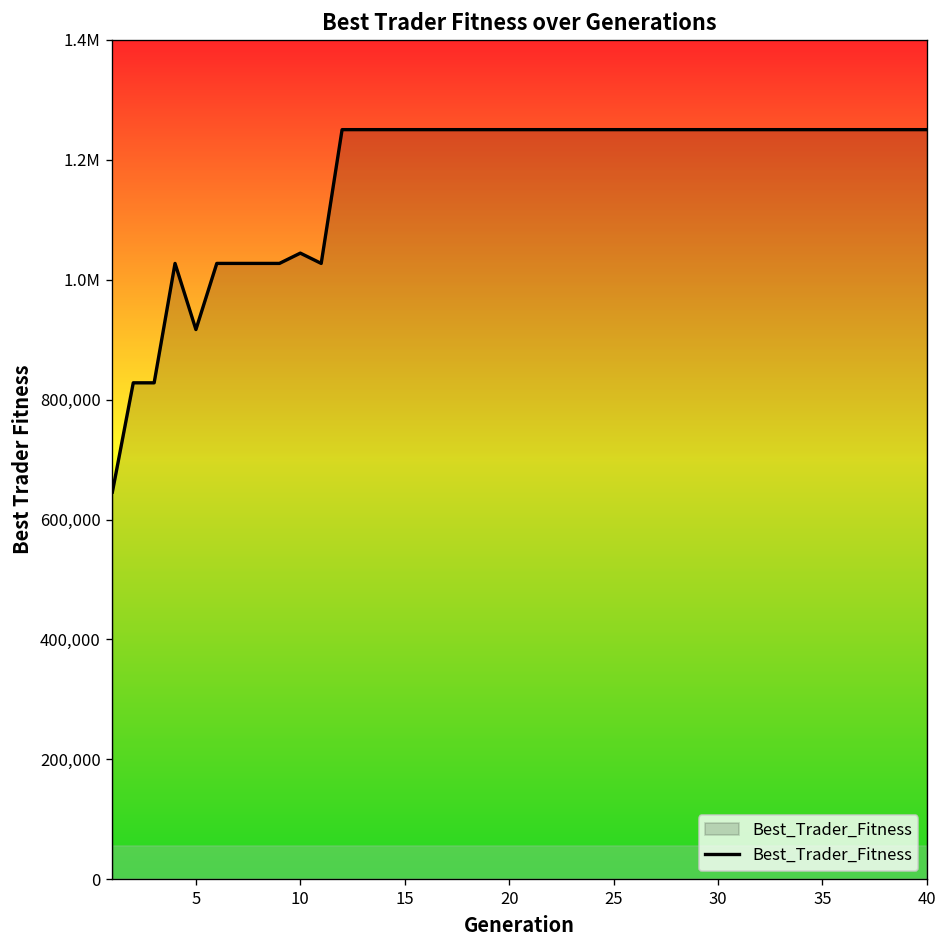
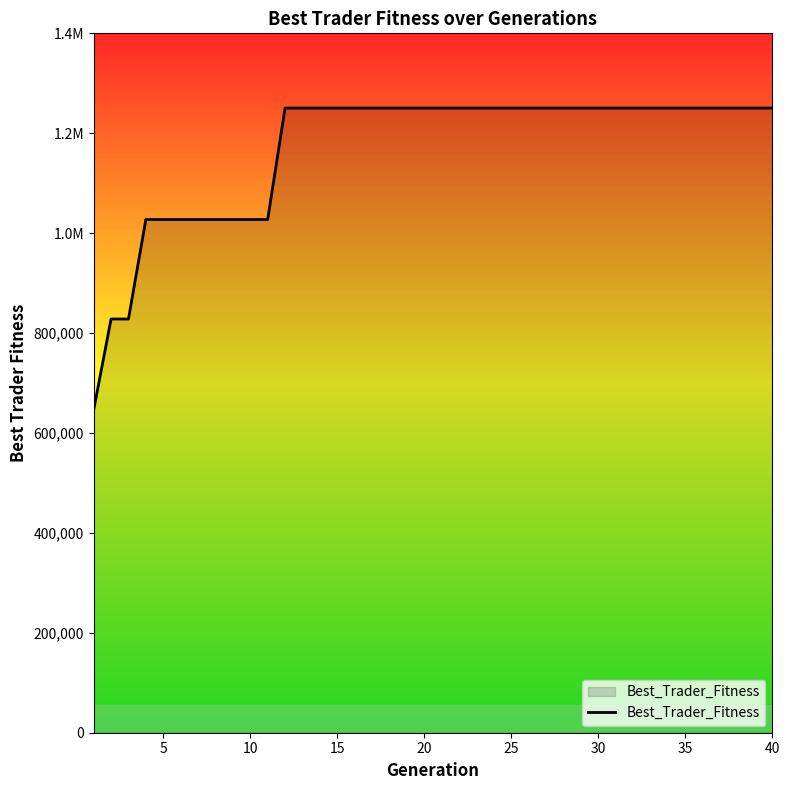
  {
-   "5": "920,000",
-   "10": "1,040,000",
+   "5": "1,030,000",
+   "10": "1,030,000",
    "15": "1,250,000",
    "20": "1,250,000",
    "25": "1,250,000",
    "30": "1,250,000",
    "35": "1,250,000",
    "40": "1,250,000"
  }
